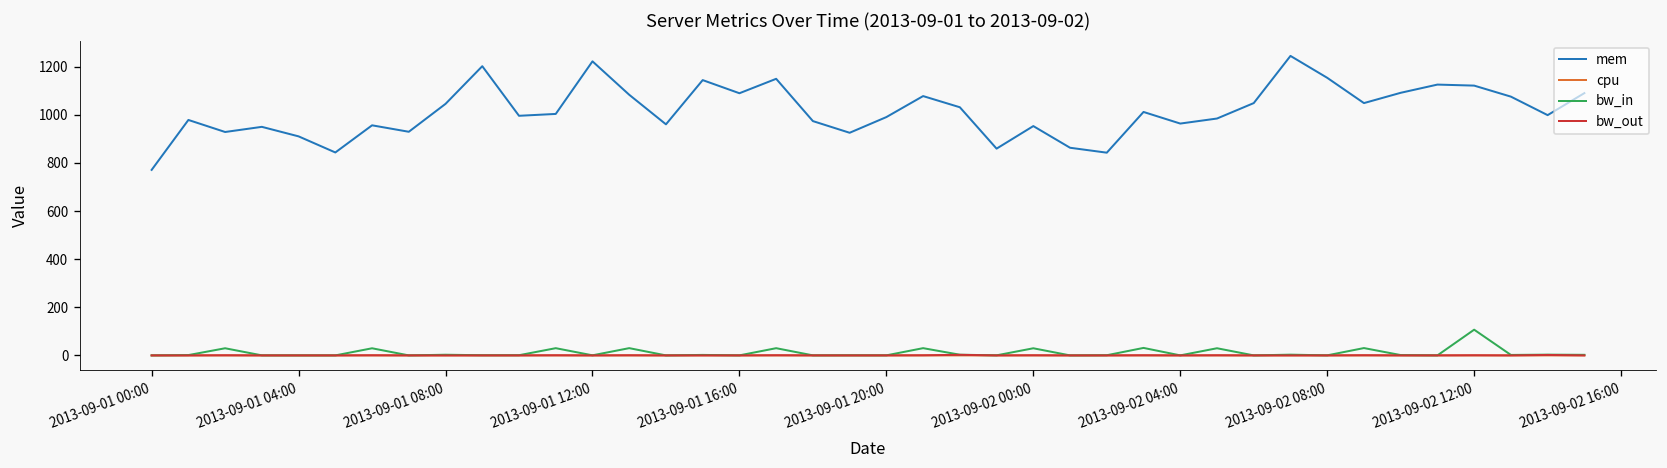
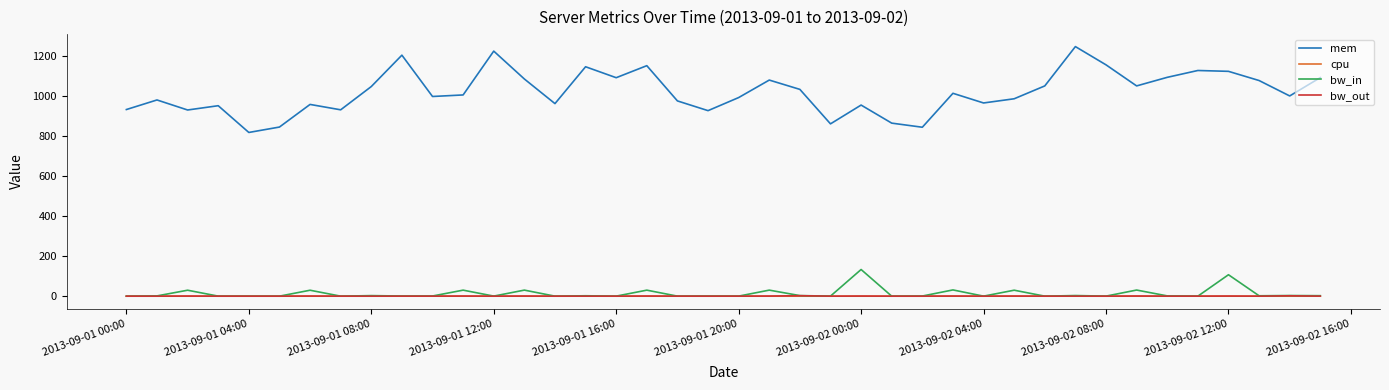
  {
    "mem": {
-     "2013-09-01 00:00": 770,
-     "2013-09-01 04:00": 910,
+     "2013-09-01 00:00": 930,
+     "2013-09-01 04:00": 820,
      "2013-09-01 08:00": 1050,
      "2013-09-01 12:00": 1220,
      "2013-09-01 16:00": 1090,
      "2013-09-01 20:00": 990,
      "2013-09-02 00:00": 950,
      "2013-09-02 04:00": 960,
      "2013-09-02 08:00": 1150,
      "2013-09-02 12:00": 1120
    },
    "bw_out": {
      "2013-09-02 00:00": 0,
      "2013-09-02 12:00": 0
    },
    "bw_in": {
-     "2013-09-02 00:00": 30,
+     "2013-09-02 00:00": 130,
      "2013-09-02 12:00": 110
    }
  }
